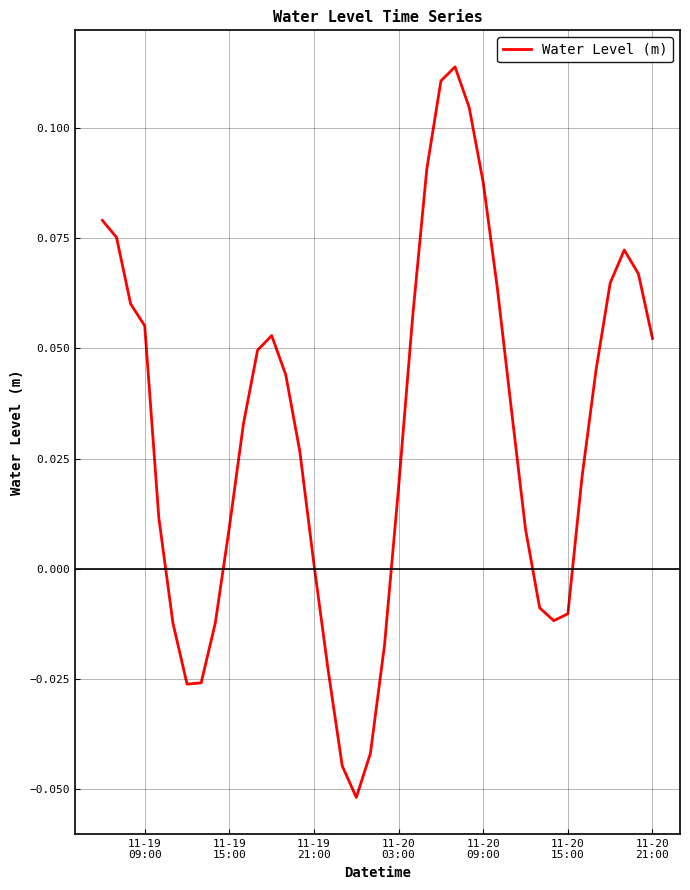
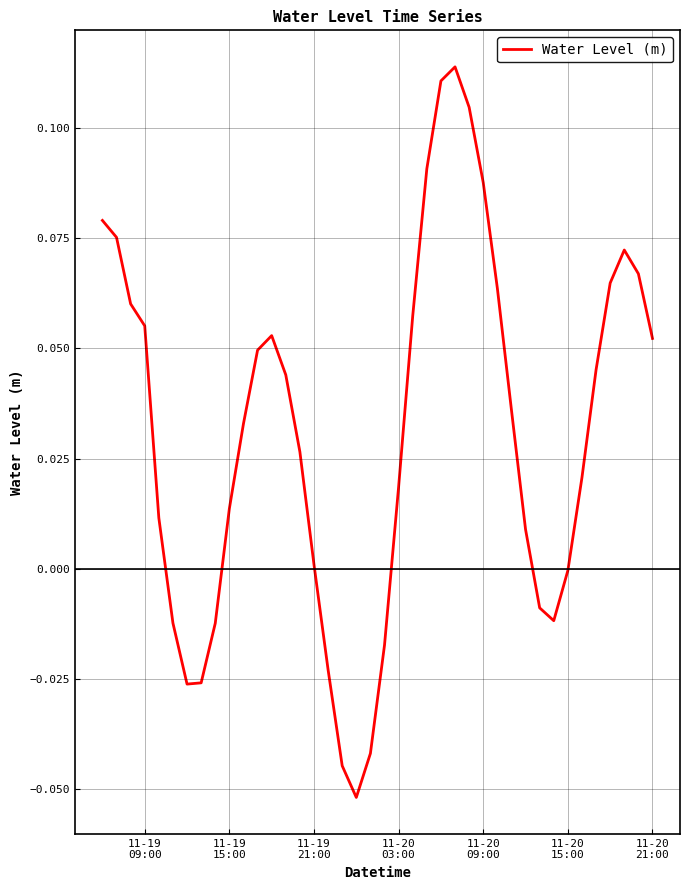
  {
    "11-19 09:00": 0.055,
-   "11-19 15:00": 0.009,
+   "11-19 15:00": 0.014,
    "11-19 21:00": 0.001,
    "11-20 03:00": 0.019,
    "11-20 09:00": 0.088,
-   "11-20 15:00": -0.010,
+   "11-20 15:00": 0.000,
    "11-20 21:00": 0.052
  }
